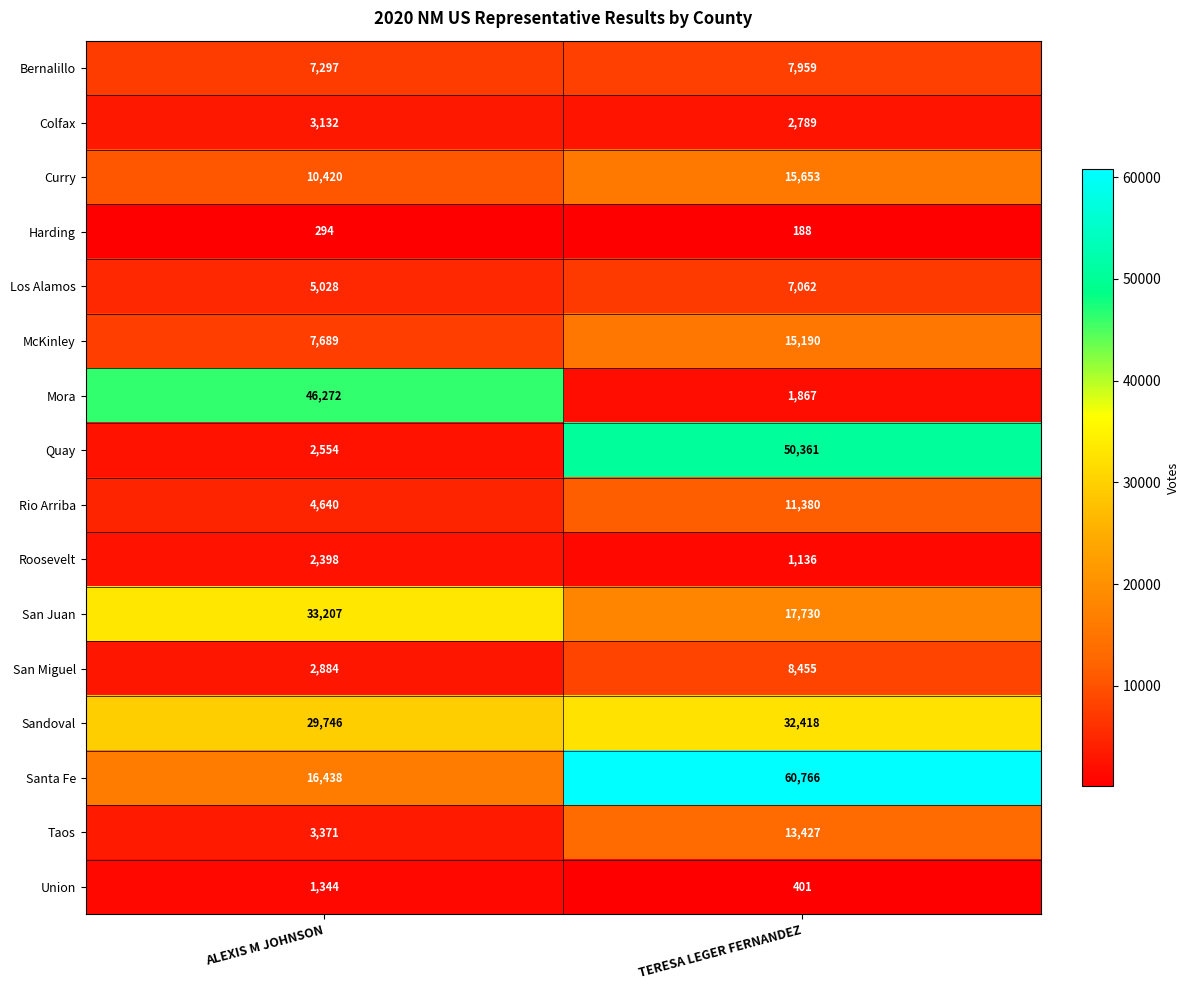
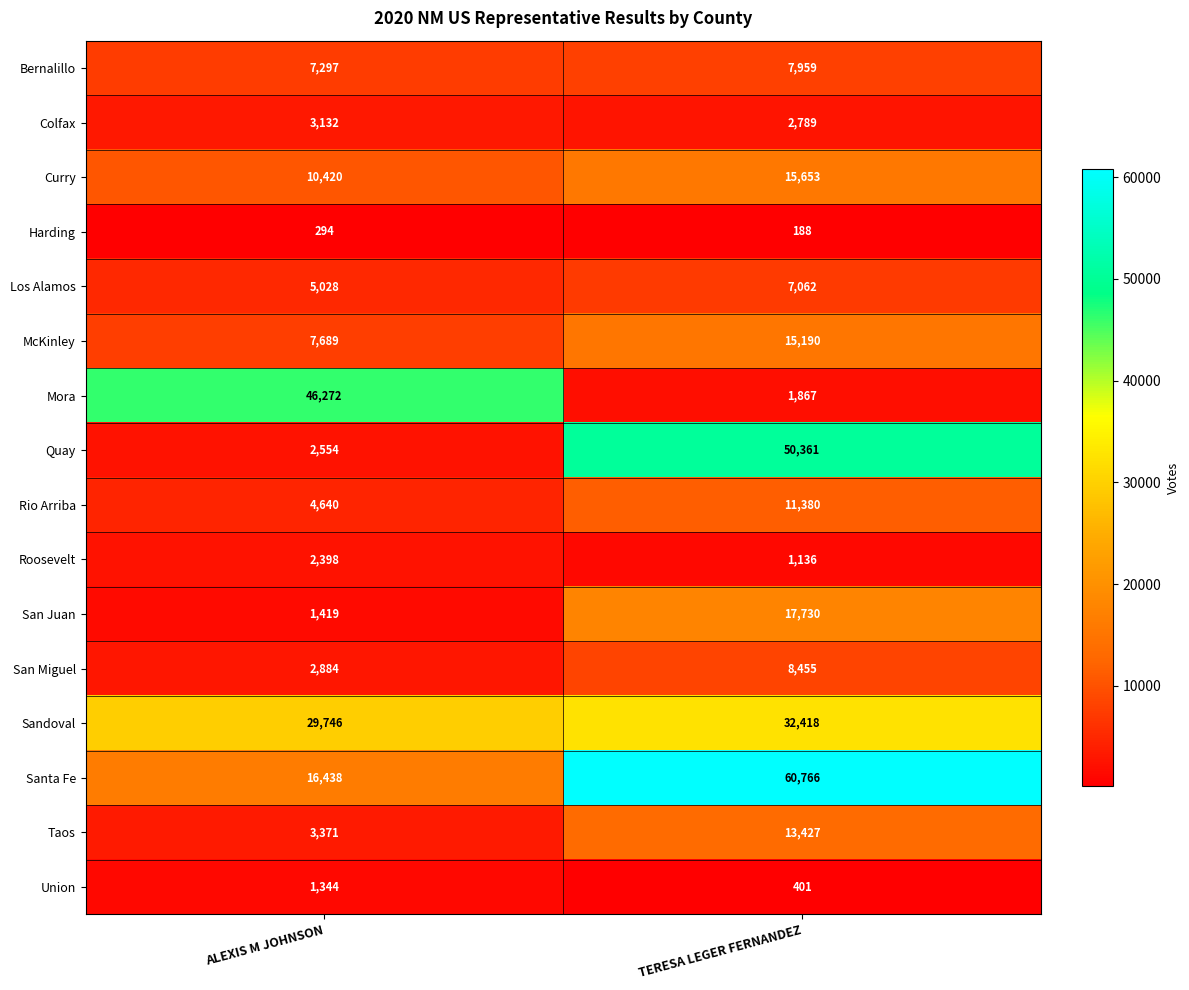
  {
    "Bernalillo": {
      "ALEXIS M JOHNSON": "7,297",
      "TERESA LEGER FERNANDEZ": "7,959"
    },
    "Colfax": {
      "ALEXIS M JOHNSON": "3,132",
      "TERESA LEGER FERNANDEZ": "2,789"
    },
    "Curry": {
      "ALEXIS M JOHNSON": "10,420",
      "TERESA LEGER FERNANDEZ": "15,653"
    },
    "Harding": {
      "ALEXIS M JOHNSON": "294",
      "TERESA LEGER FERNANDEZ": "188"
    },
    "Los Alamos": {
      "ALEXIS M JOHNSON": "5,028",
      "TERESA LEGER FERNANDEZ": "7,062"
    },
    "McKinley": {
      "ALEXIS M JOHNSON": "7,689",
      "TERESA LEGER FERNANDEZ": "15,190"
    },
    "Mora": {
      "ALEXIS M JOHNSON": "46,272",
      "TERESA LEGER FERNANDEZ": "1,867"
    },
    "Quay": {
      "ALEXIS M JOHNSON": "2,554",
      "TERESA LEGER FERNANDEZ": "50,361"
    },
    "Rio Arriba": {
      "ALEXIS M JOHNSON": "4,640",
      "TERESA LEGER FERNANDEZ": "11,380"
    },
    "Roosevelt": {
      "ALEXIS M JOHNSON": "2,398",
      "TERESA LEGER FERNANDEZ": "1,136"
    },
    "San Juan": {
-     "ALEXIS M JOHNSON": "33,207",
+     "ALEXIS M JOHNSON": "1,419",
      "TERESA LEGER FERNANDEZ": "17,730"
    },
    "San Miguel": {
      "ALEXIS M JOHNSON": "2,884",
      "TERESA LEGER FERNANDEZ": "8,455"
    },
    "Sandoval": {
      "ALEXIS M JOHNSON": "29,746",
      "TERESA LEGER FERNANDEZ": "32,418"
    },
    "Santa Fe": {
      "ALEXIS M JOHNSON": "16,438",
      "TERESA LEGER FERNANDEZ": "60,766"
    },
    "Taos": {
      "ALEXIS M JOHNSON": "3,371",
      "TERESA LEGER FERNANDEZ": "13,427"
    },
    "Union": {
      "ALEXIS M JOHNSON": "1,344",
      "TERESA LEGER FERNANDEZ": "401"
    }
  }
